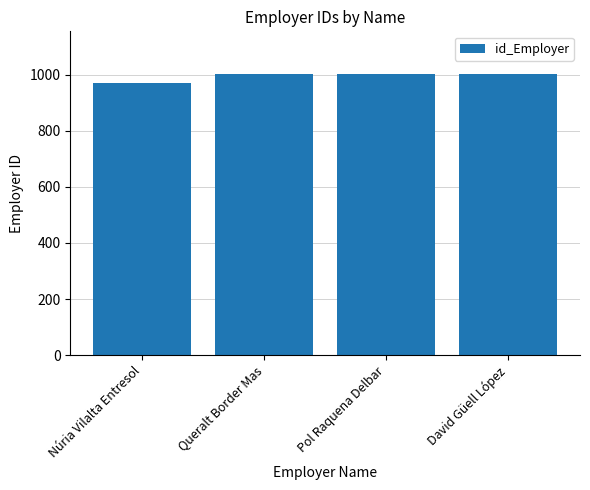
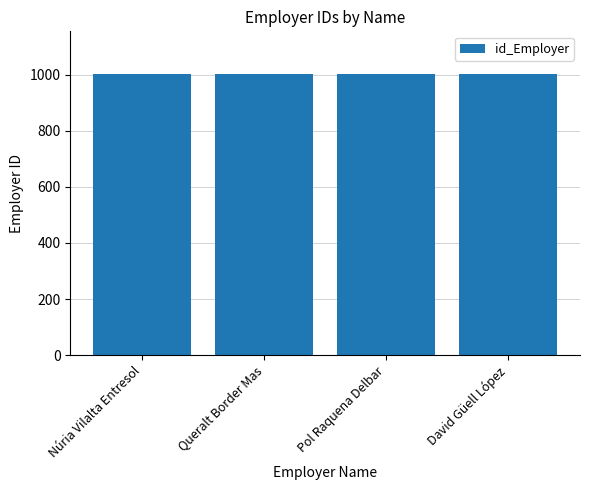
  {
-   "Núria Vilalta Entresol": 970,
+   "Núria Vilalta Entresol": 1000,
    "Queralt Border Mas": 1000,
    "Pol Raquena Delbar": 1000,
    "David Güell López": 1000
  }
